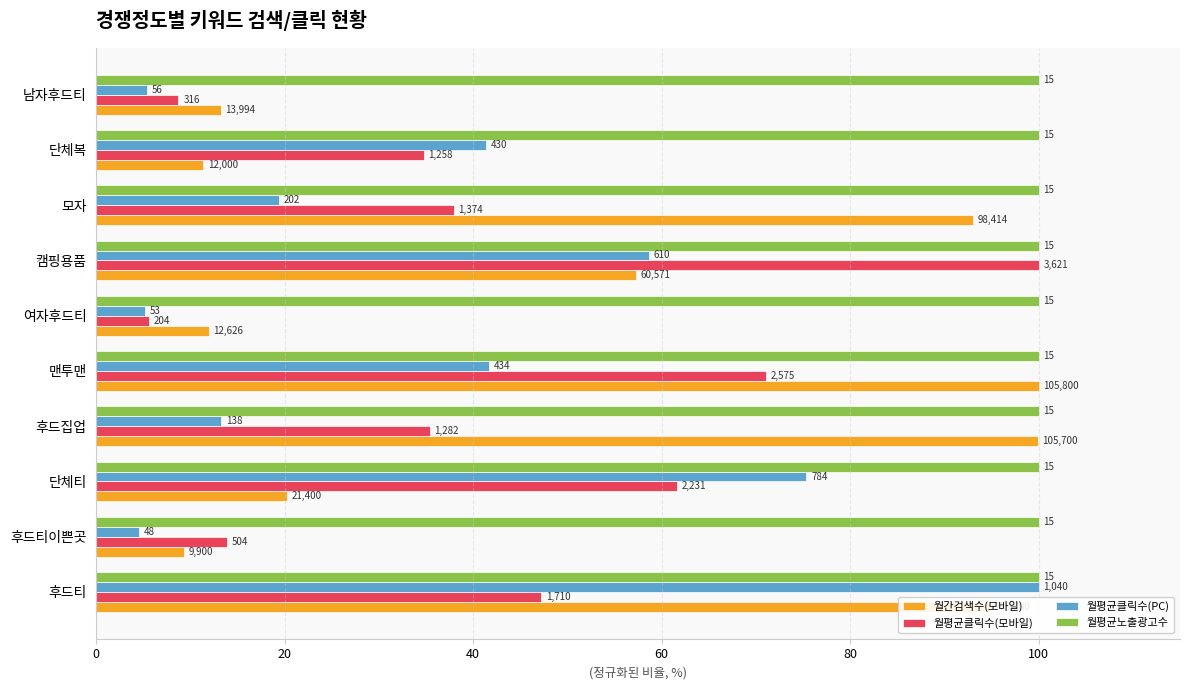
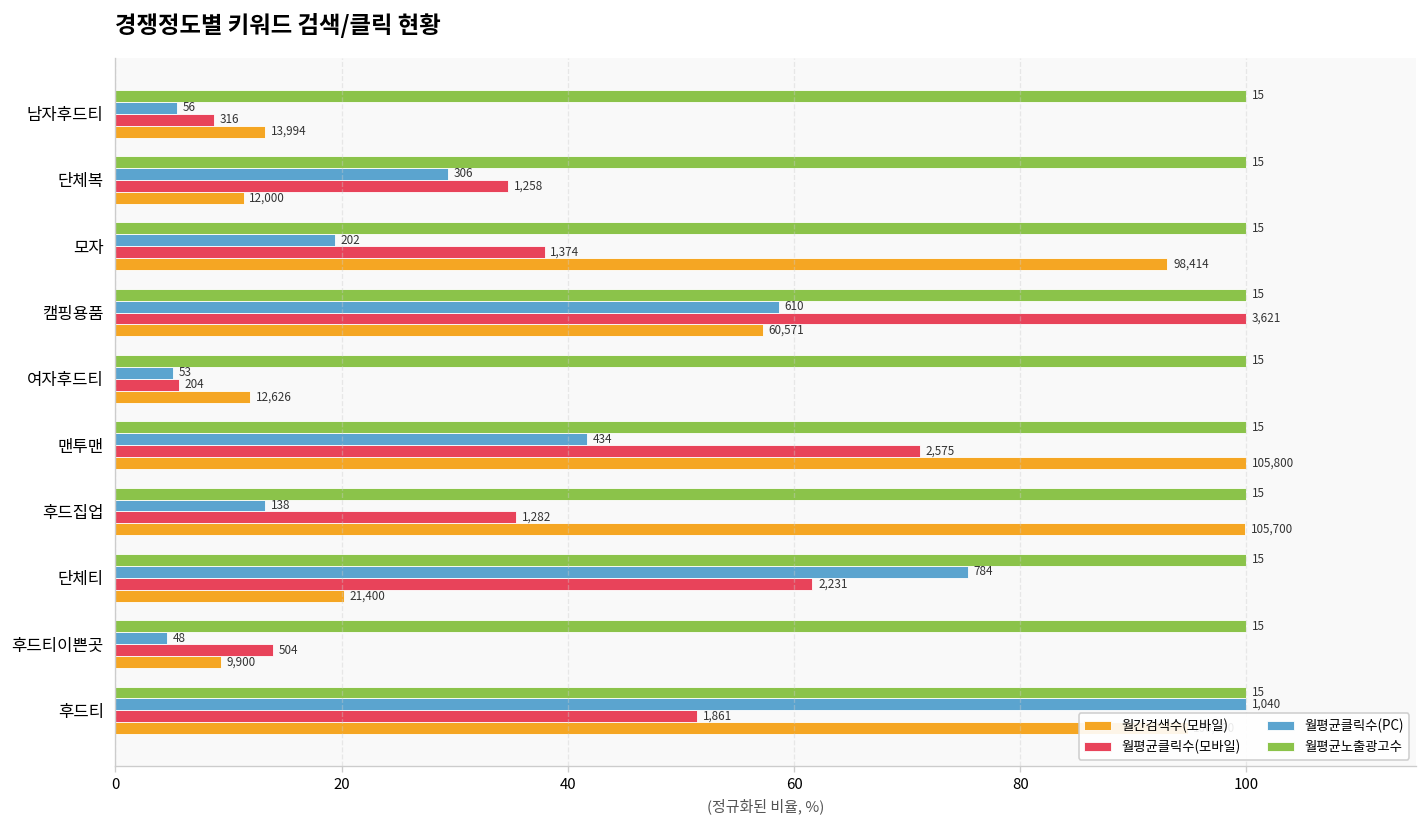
  {
    "월평균클릭수(모바일)": {
-     "후드티": "1,710"
+     "후드티": "1,861"
    },
    "월평균클릭수(PC)": {
-     "단체복": "430"
+     "단체복": "306"
    }
  }
